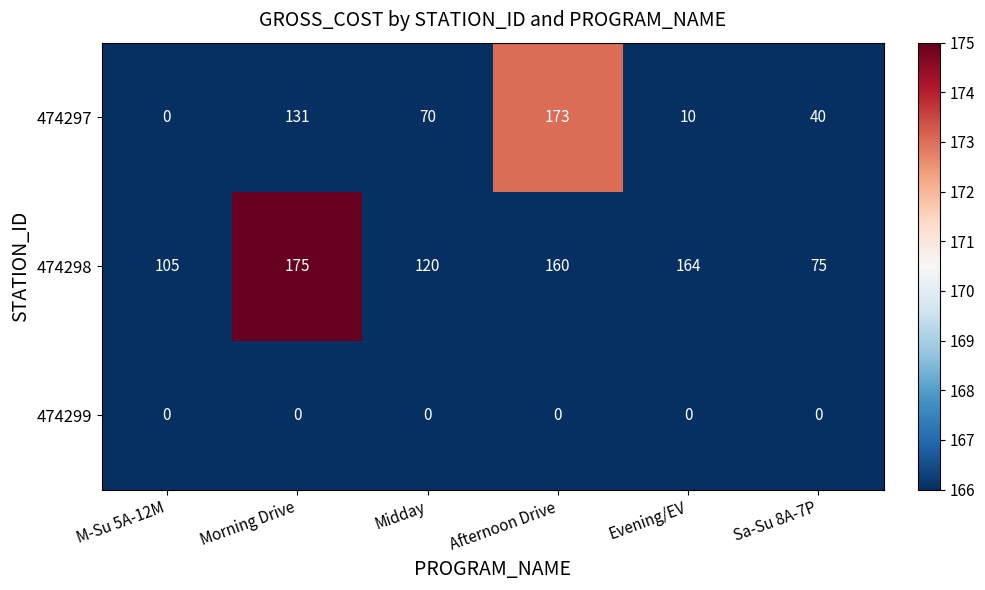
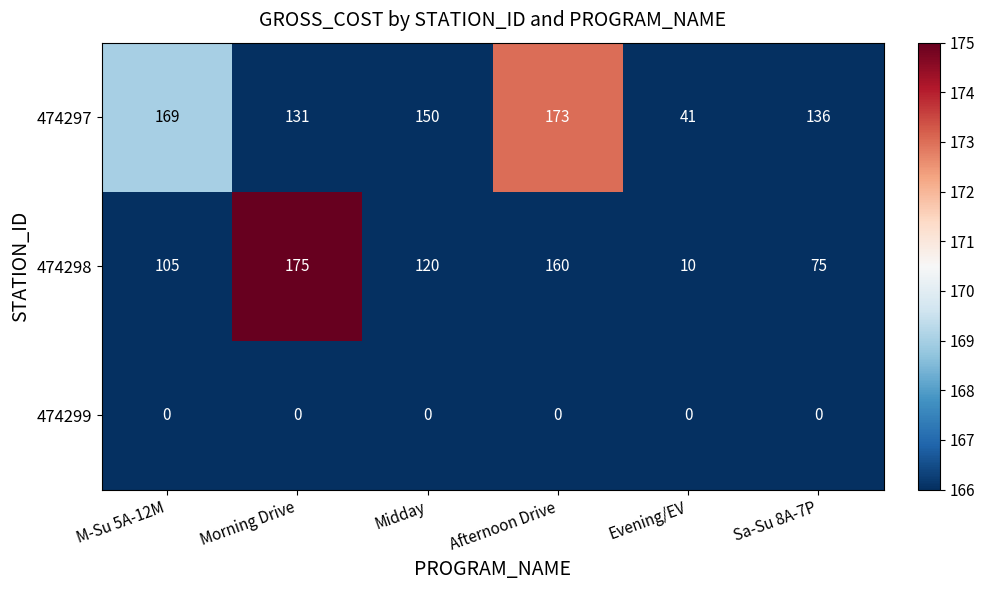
  {
    "474297": {
-     "M-Su 5A-12M": 0,
+     "M-Su 5A-12M": 169,
      "Morning Drive": 131,
-     "Midday": 70,
+     "Midday": 150,
      "Afternoon Drive": 173,
-     "Evening/EV": 10,
-     "Sa-Su 8A-7P": 40
+     "Evening/EV": 41,
+     "Sa-Su 8A-7P": 136
    },
    "474298": {
      "M-Su 5A-12M": 105,
      "Morning Drive": 175,
      "Midday": 120,
      "Afternoon Drive": 160,
-     "Evening/EV": 164,
+     "Evening/EV": 10,
      "Sa-Su 8A-7P": 75
    },
    "474299": {
      "M-Su 5A-12M": 0,
      "Morning Drive": 0,
      "Midday": 0,
      "Afternoon Drive": 0,
      "Evening/EV": 0,
      "Sa-Su 8A-7P": 0
    }
  }
